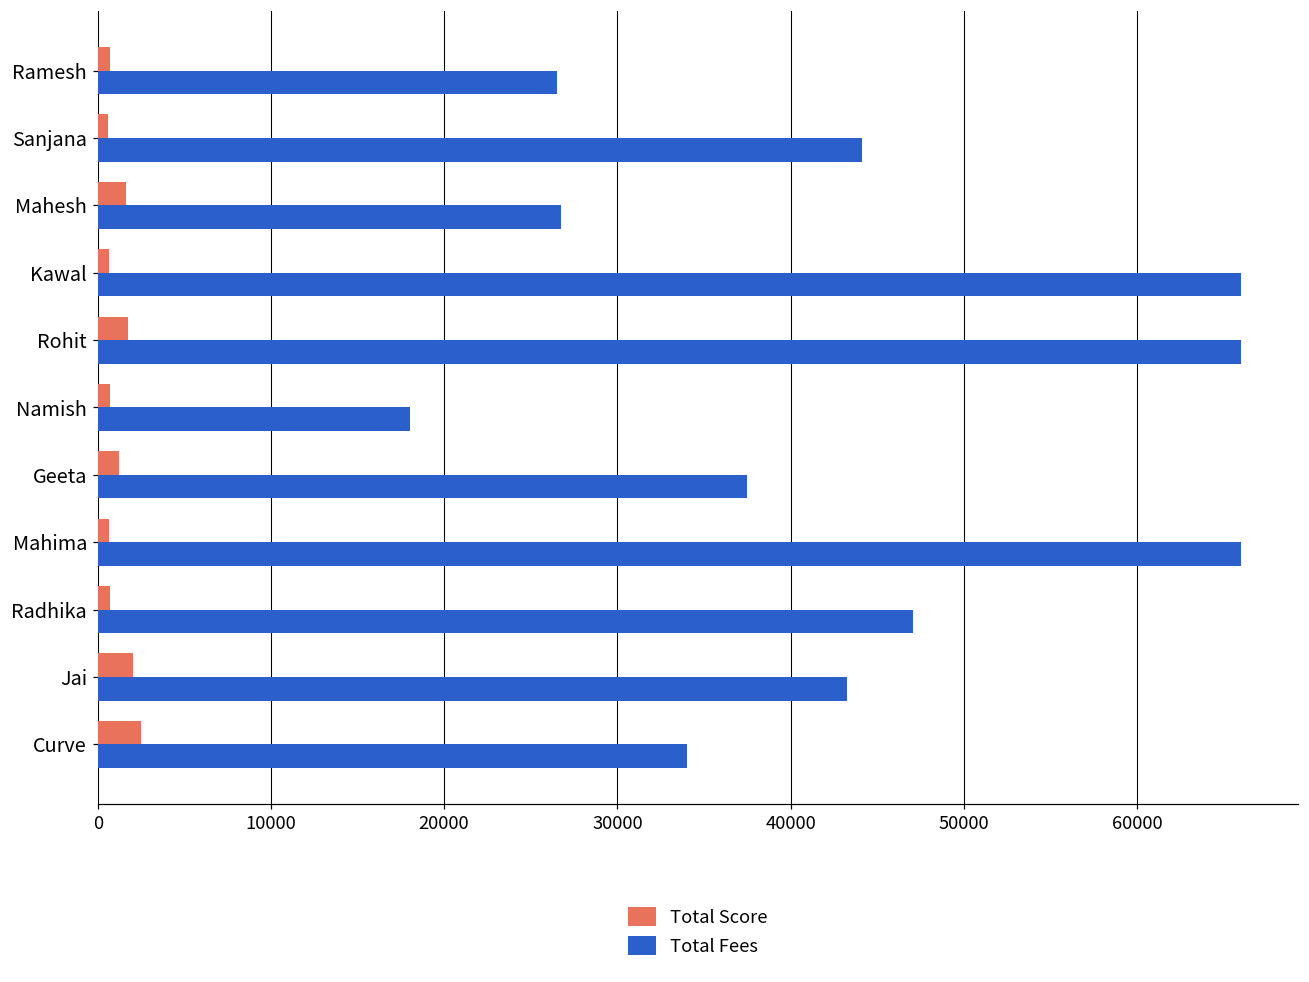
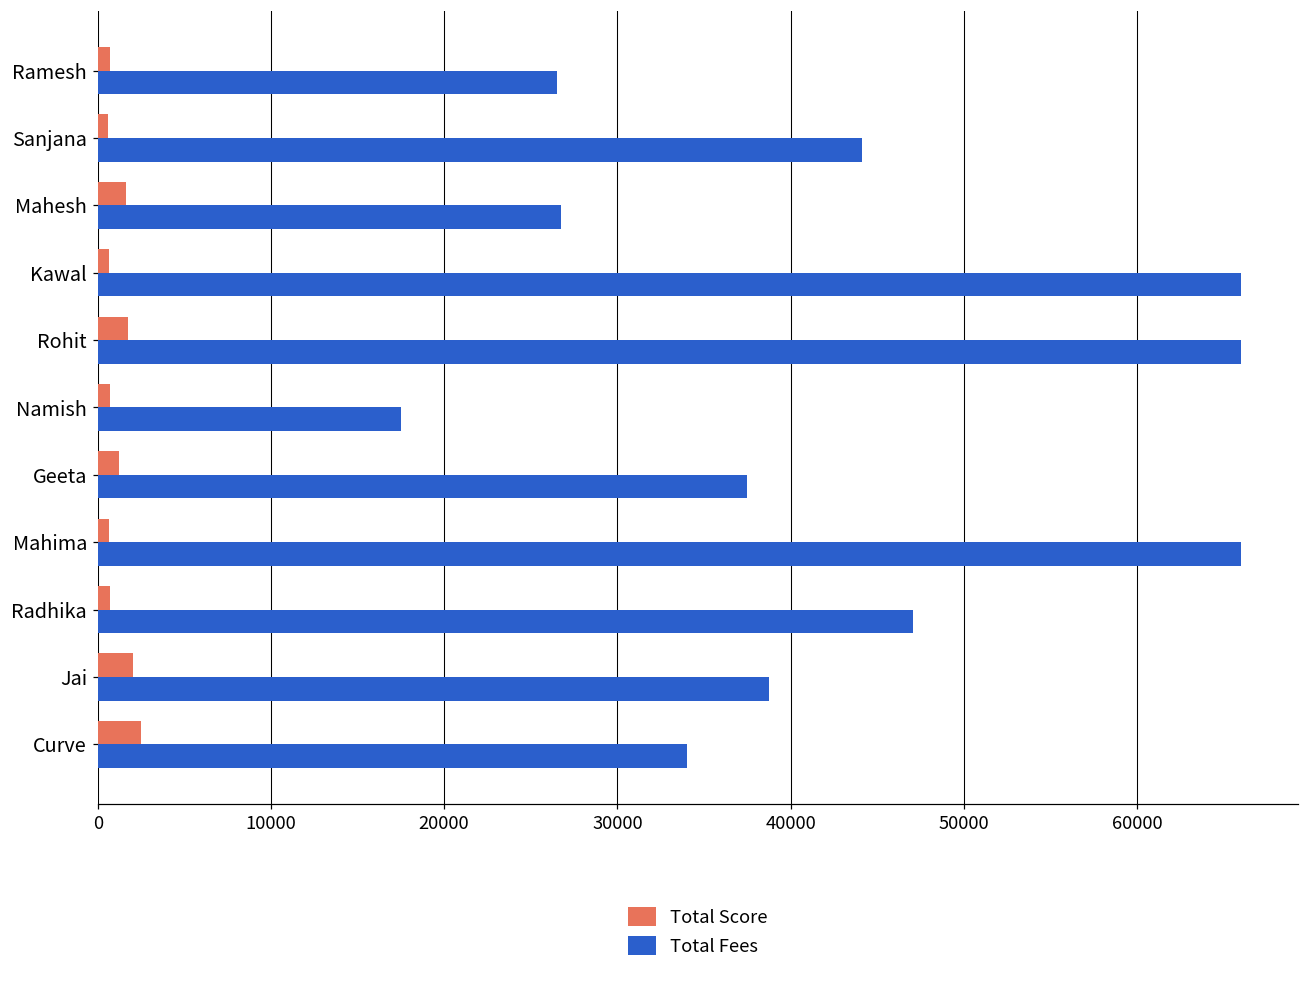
  {
    "Total Score": {
      "Ramesh": 700,
      "Sanjana": 600,
      "Mahesh": 1600,
      "Kawal": 700,
      "Rohit": 1700,
      "Namish": 700,
      "Geeta": 1300,
      "Mahima": 700,
      "Radhika": 700,
      "Jai": 2000,
      "Curve": 2500
    },
    "Total Fees": {
      "Ramesh": 26500,
      "Sanjana": 44100,
      "Mahesh": 26800,
      "Kawal": 66000,
      "Rohit": 66000,
-     "Namish": 18000,
+     "Namish": 17500,
      "Geeta": 37500,
      "Mahima": 66000,
      "Radhika": 47100,
-     "Jai": 43300,
+     "Jai": 38800,
      "Curve": 34000
    }
  }
